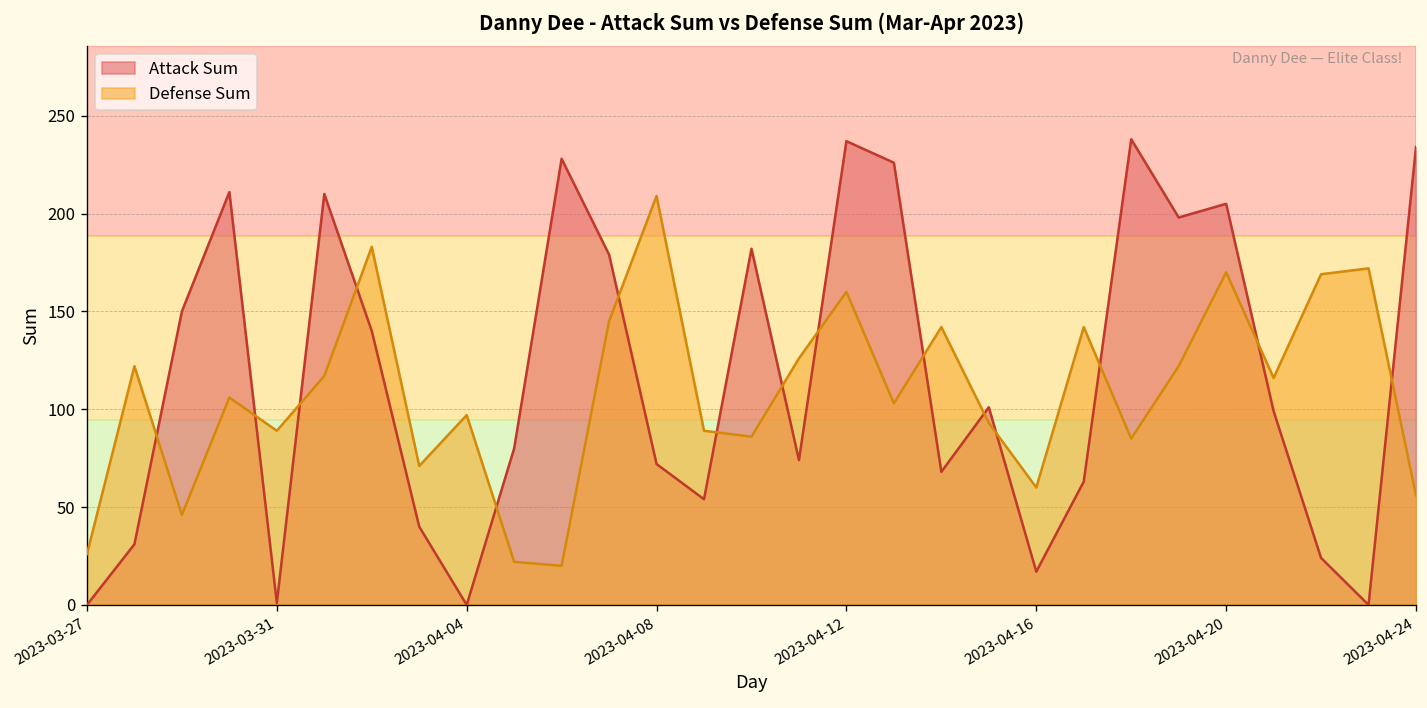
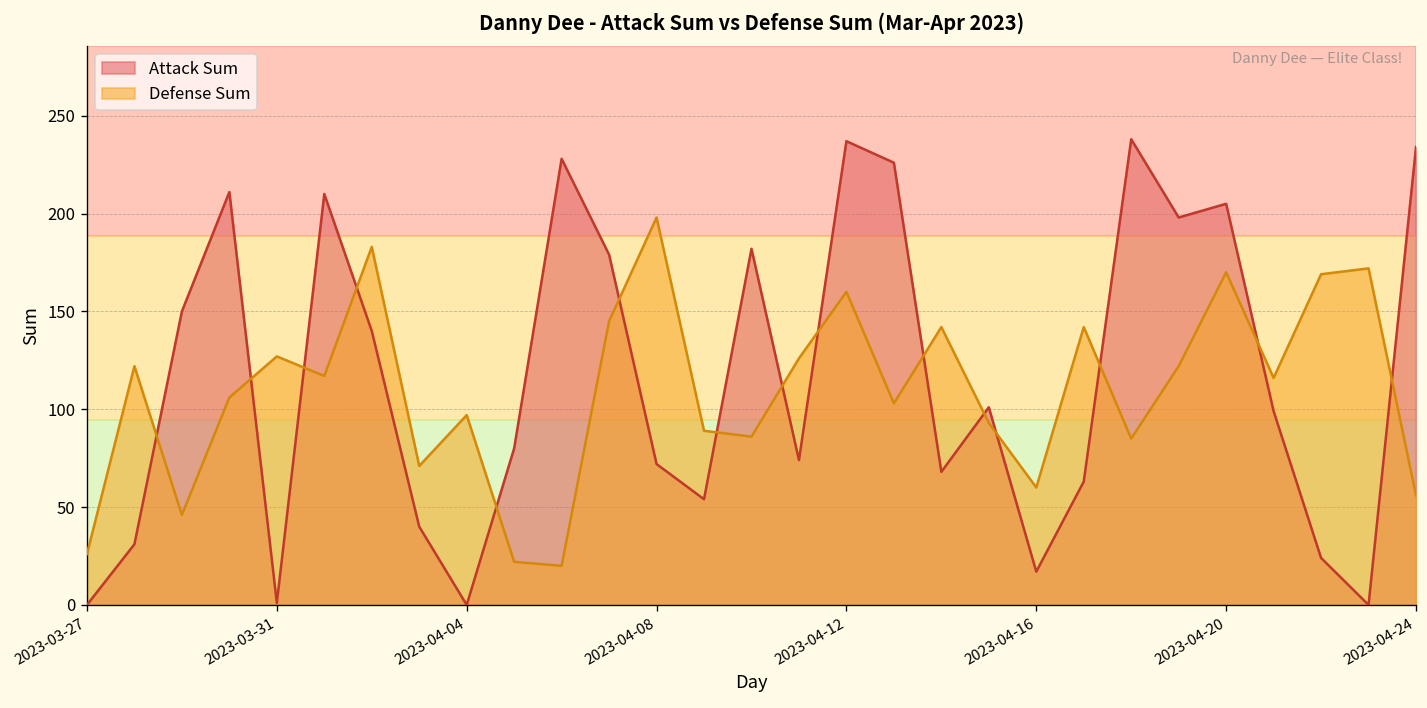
  {
    "Attack Sum": {
      "2023-03-27": 0,
      "2023-03-31": 1,
      "2023-04-04": 0,
      "2023-04-08": 72,
      "2023-04-12": 237,
      "2023-04-16": 17,
      "2023-04-20": 205,
      "2023-04-24": 234
    },
    "Defense Sum": {
      "2023-03-27": 26,
-     "2023-03-31": 89,
+     "2023-03-31": 127,
      "2023-04-04": 97,
-     "2023-04-08": 209,
+     "2023-04-08": 198,
      "2023-04-12": 160,
      "2023-04-16": 60,
      "2023-04-20": 170,
      "2023-04-24": 56
    }
  }
